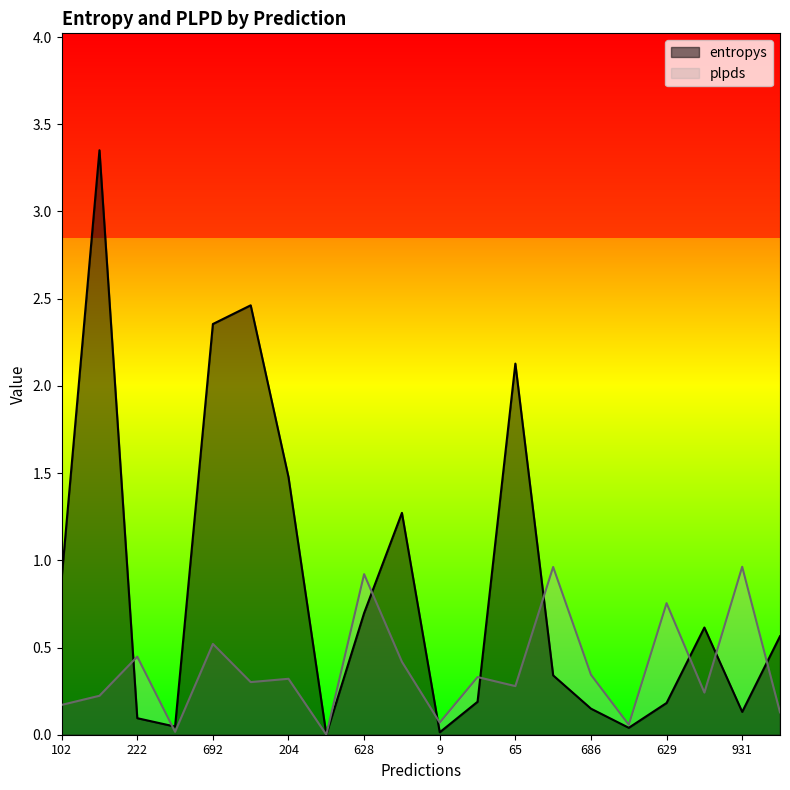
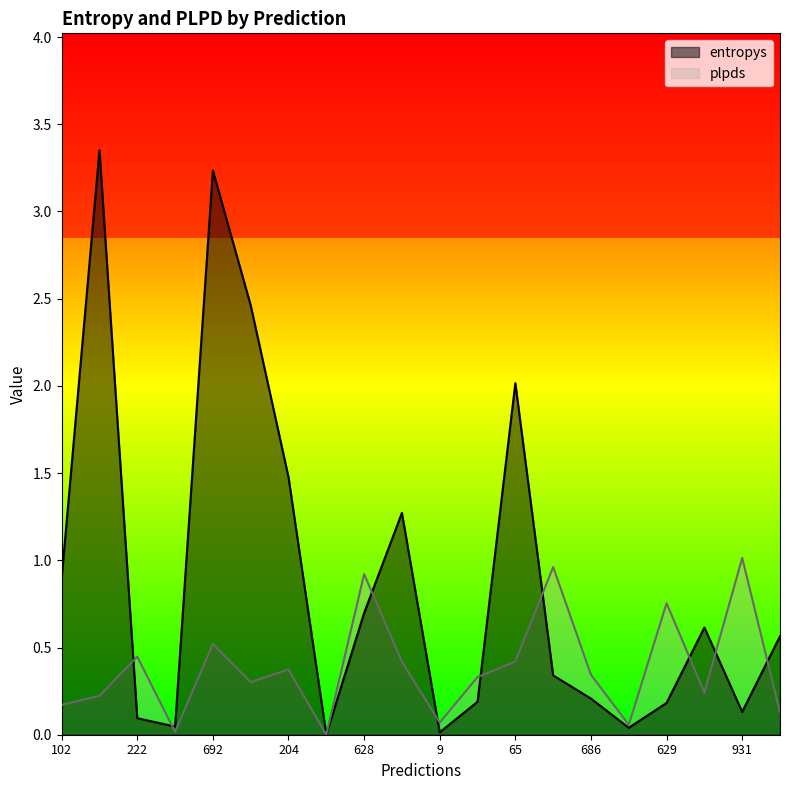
  {
    "entropys": {
      "102": 0.90,
      "222": 0.09,
-     "692": 2.35,
+     "692": 3.23,
      "204": 1.48,
      "628": 0.70,
-     "65": 2.13,
-     "686": 0.15,
+     "65": 2.02,
+     "686": 0.21,
      "629": 0.18,
      "931": 0.13
    },
    "plpds": {
      "102": 0.17,
      "222": 0.45,
      "692": 0.52,
-     "204": 0.32,
+     "204": 0.37,
      "628": 0.92,
-     "65": 0.28,
+     "65": 0.42,
      "686": 0.34,
      "629": 0.75,
-     "931": 0.96
+     "931": 1.01
    }
  }
